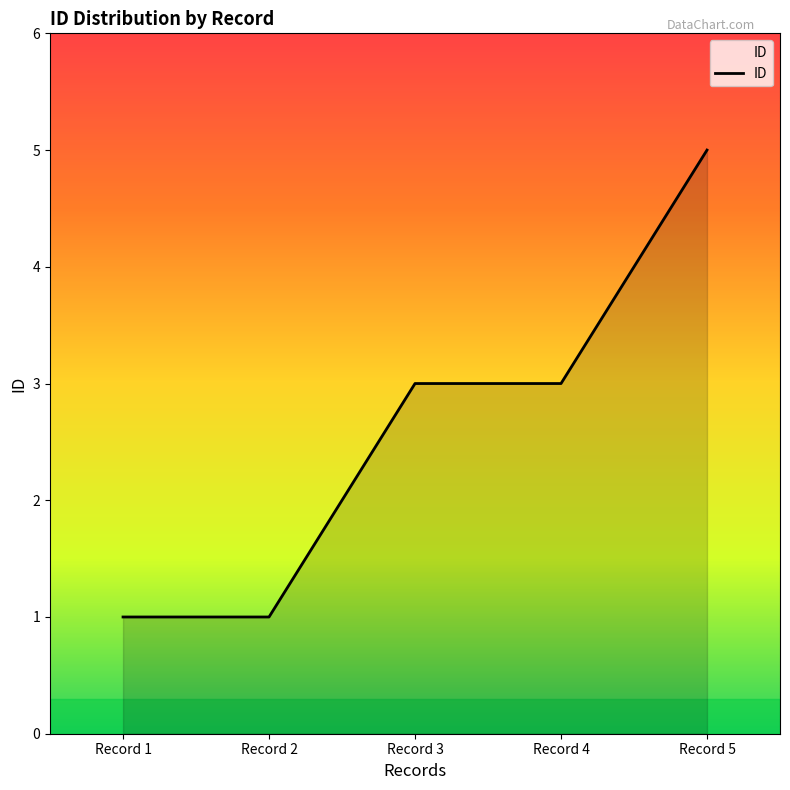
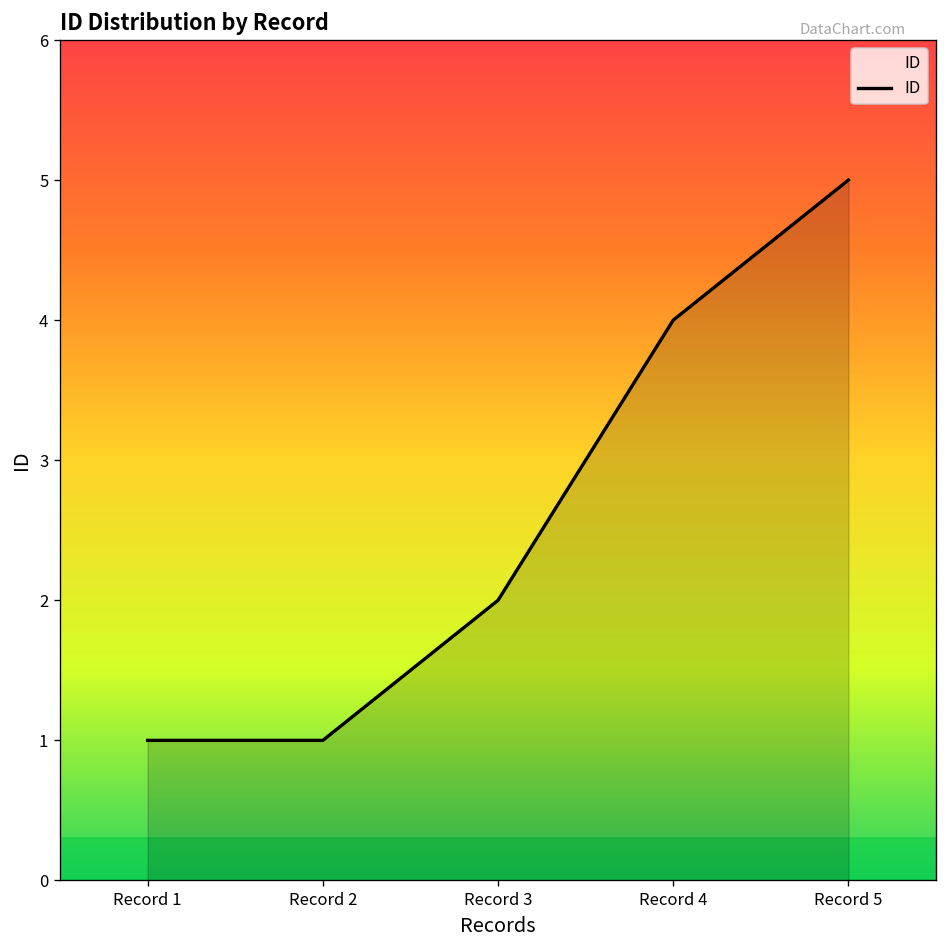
  {
    "Record 1": 1,
    "Record 2": 1,
-   "Record 3": 3,
-   "Record 4": 3,
+   "Record 3": 2,
+   "Record 4": 4,
    "Record 5": 5
  }
